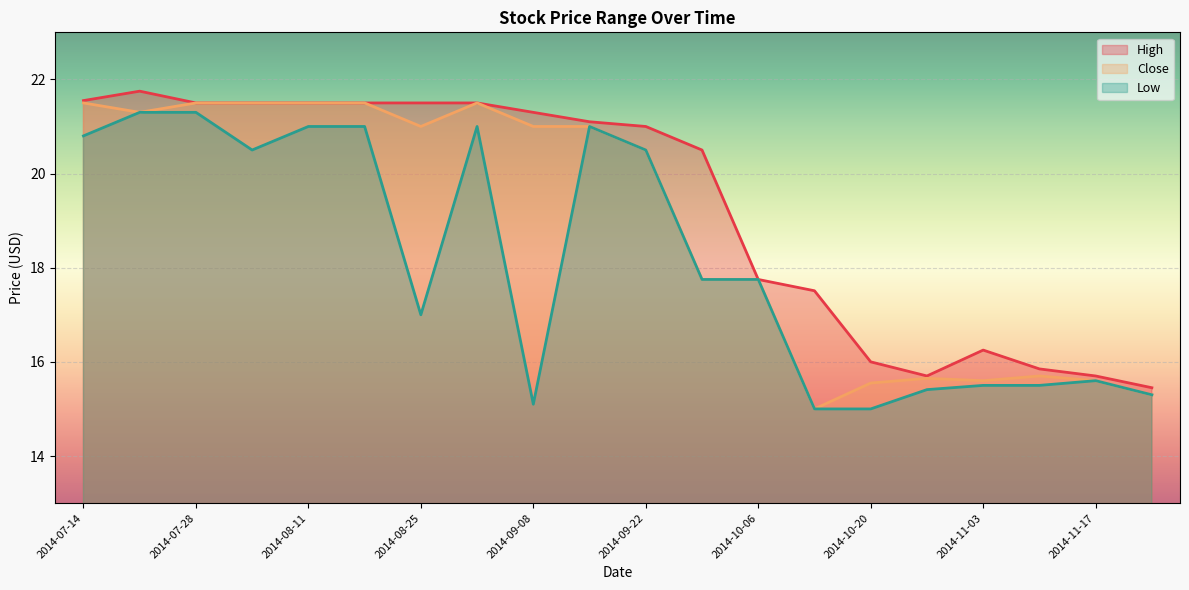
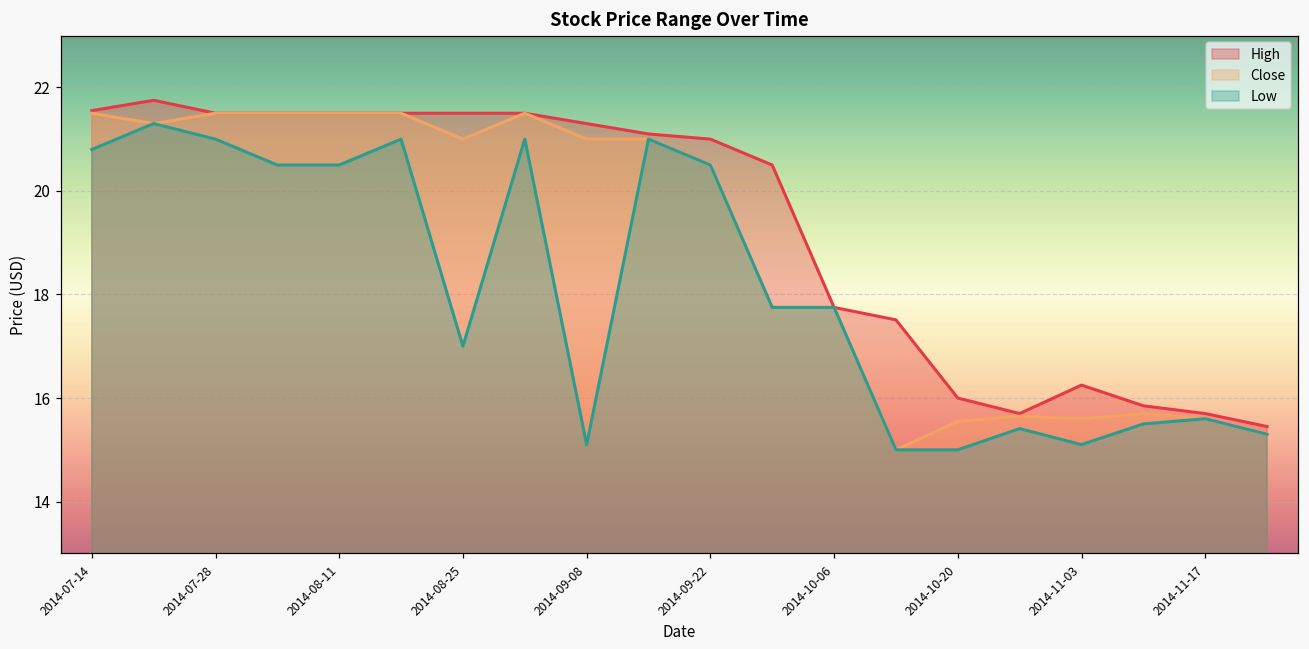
  {
    "Low": {
      "2014-07-14": 20.8,
-     "2014-07-28": 21.3,
-     "2014-08-11": 21.0,
+     "2014-07-28": 21.0,
+     "2014-08-11": 20.5,
      "2014-08-25": 17.0,
      "2014-09-08": 15.1,
      "2014-10-20": 15.0,
-     "2014-11-03": 15.5
+     "2014-11-03": 15.1
    }
  }
